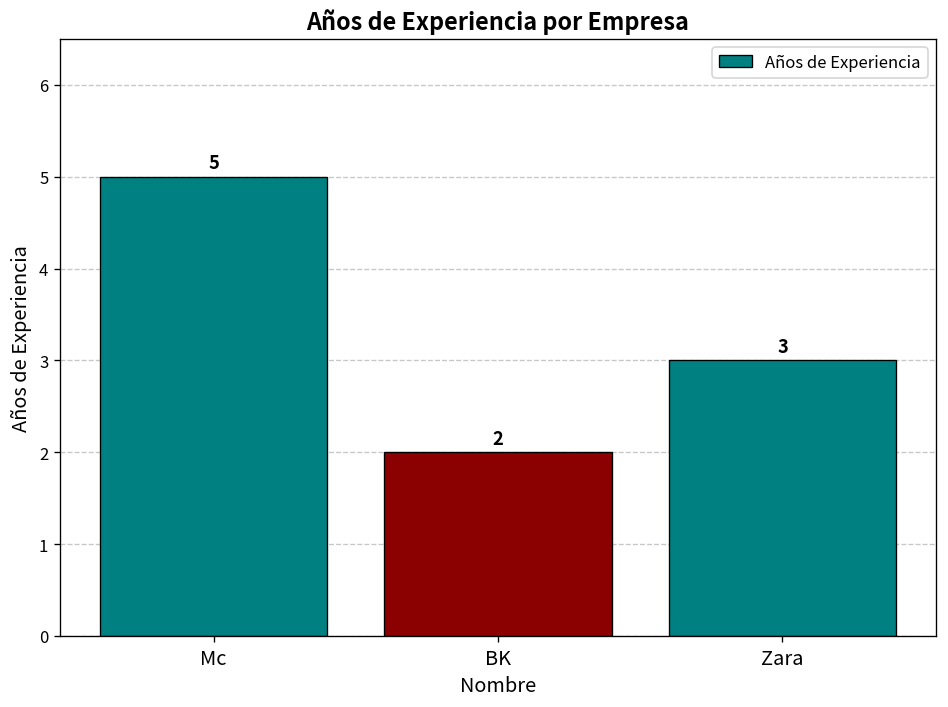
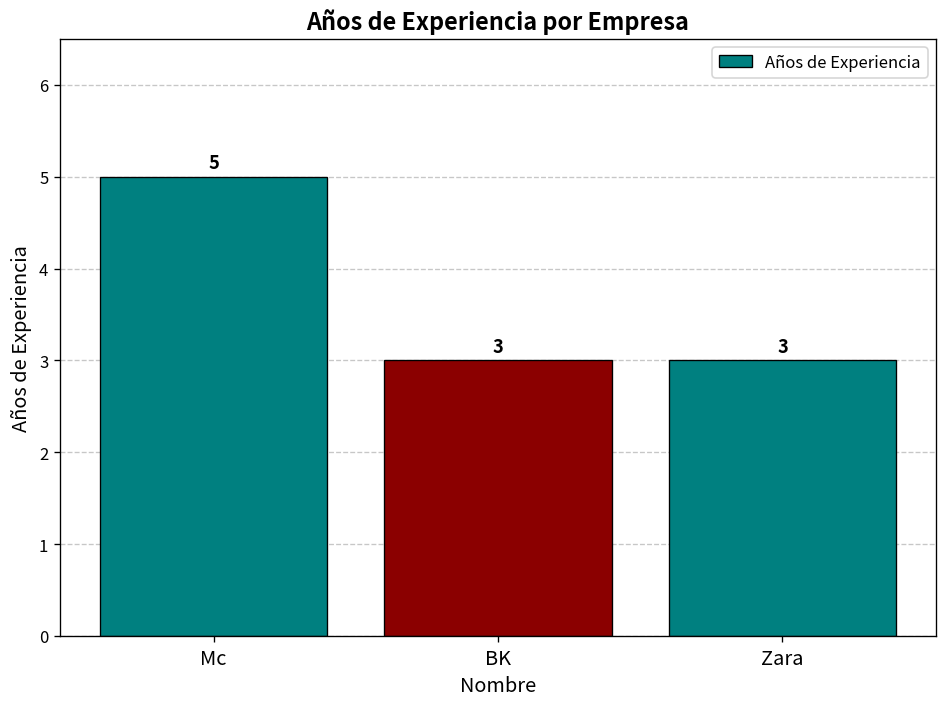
  {
    "Mc": 5,
-   "BK": 2,
+   "BK": 3,
    "Zara": 3
  }
